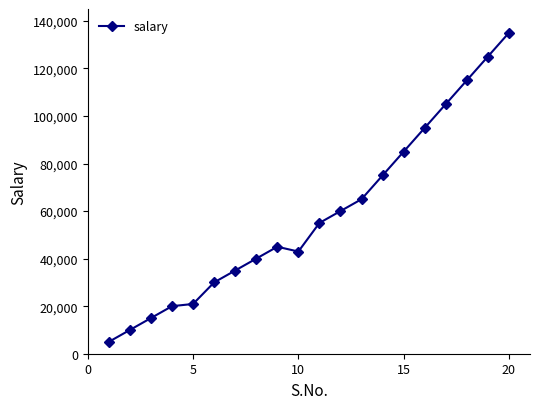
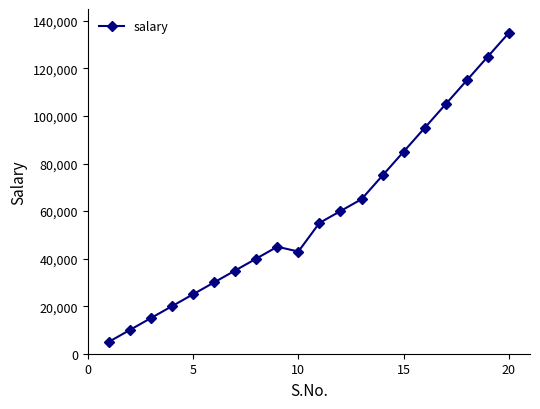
  {
-   "5": "21,000",
+   "5": "25,000",
    "10": "43,000",
    "15": "85,000",
    "20": "135,000"
  }
